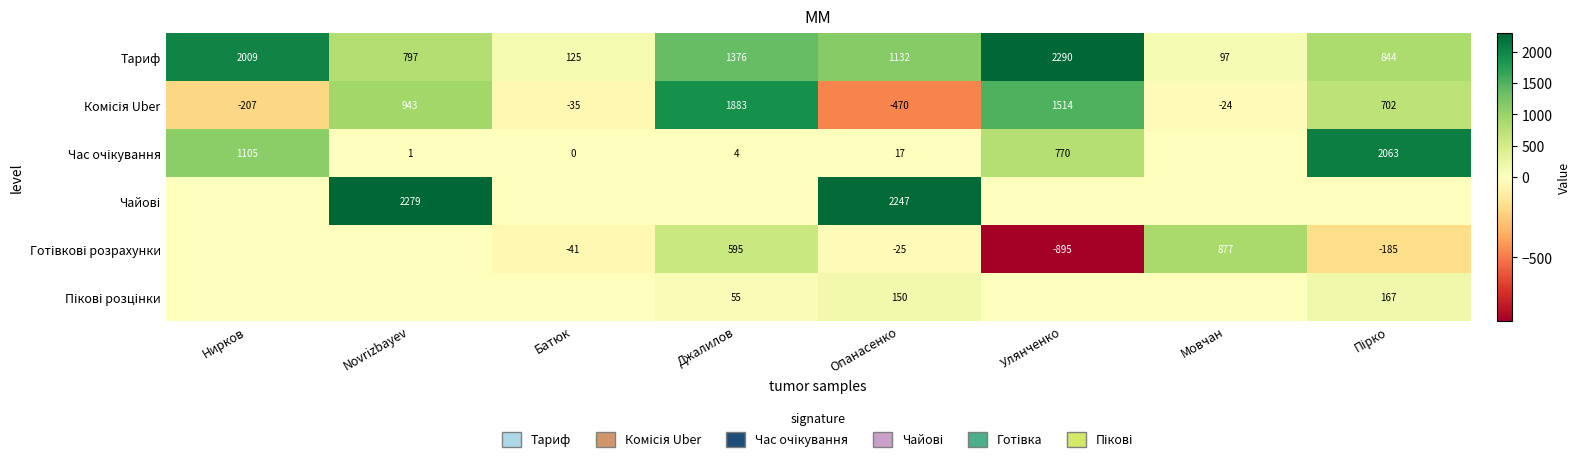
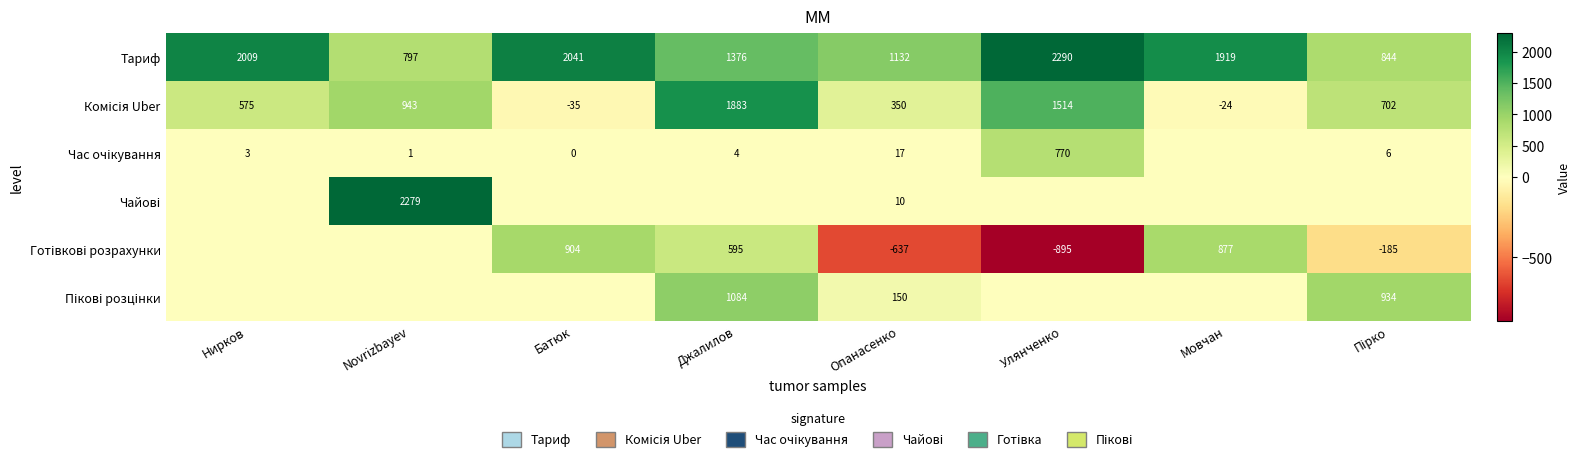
  {
    "Тариф": {
      "Нирков": 2009,
      "Novrizbayev": 797,
-     "Батюк": 125,
+     "Батюк": 2041,
      "Джалилов": 1376,
      "Опанасенко": 1132,
      "Улянченко": 2290,
-     "Мовчан": 97,
+     "Мовчан": 1919,
      "Пірко": 844
    },
    "Комісія Uber": {
-     "Нирков": -207,
+     "Нирков": 575,
      "Novrizbayev": 943,
      "Батюк": -35,
      "Джалилов": 1883,
-     "Опанасенко": -470,
+     "Опанасенко": 350,
      "Улянченко": 1514,
      "Мовчан": -24,
      "Пірко": 702
    },
    "Час очікування": {
-     "Нирков": 1105,
+     "Нирков": 3,
      "Novrizbayev": 1,
      "Батюк": 0,
      "Джалилов": 4,
      "Опанасенко": 17,
      "Улянченко": 770,
-     "Пірко": 2063
+     "Пірко": 6
    },
    "Чайові": {
      "Novrizbayev": 2279,
-     "Опанасенко": 2247
+     "Опанасенко": 10
    },
    "Готівкові розрахунки": {
-     "Батюк": -41,
+     "Батюк": 904,
      "Джалилов": 595,
-     "Опанасенко": -25,
+     "Опанасенко": -637,
      "Улянченко": -895,
      "Мовчан": 877,
      "Пірко": -185
    },
    "Пікові розцінки": {
-     "Джалилов": 55,
+     "Джалилов": 1084,
      "Опанасенко": 150,
-     "Пірко": 167
+     "Пірко": 934
    }
  }
